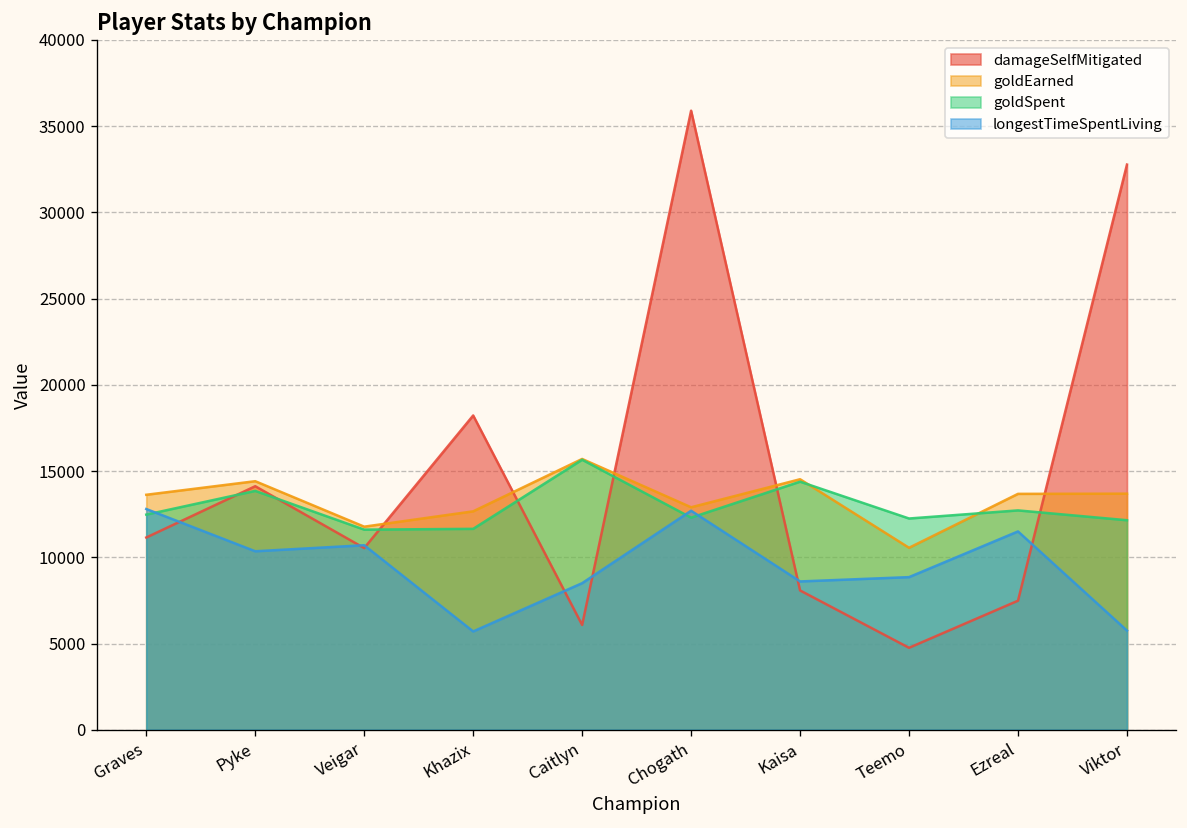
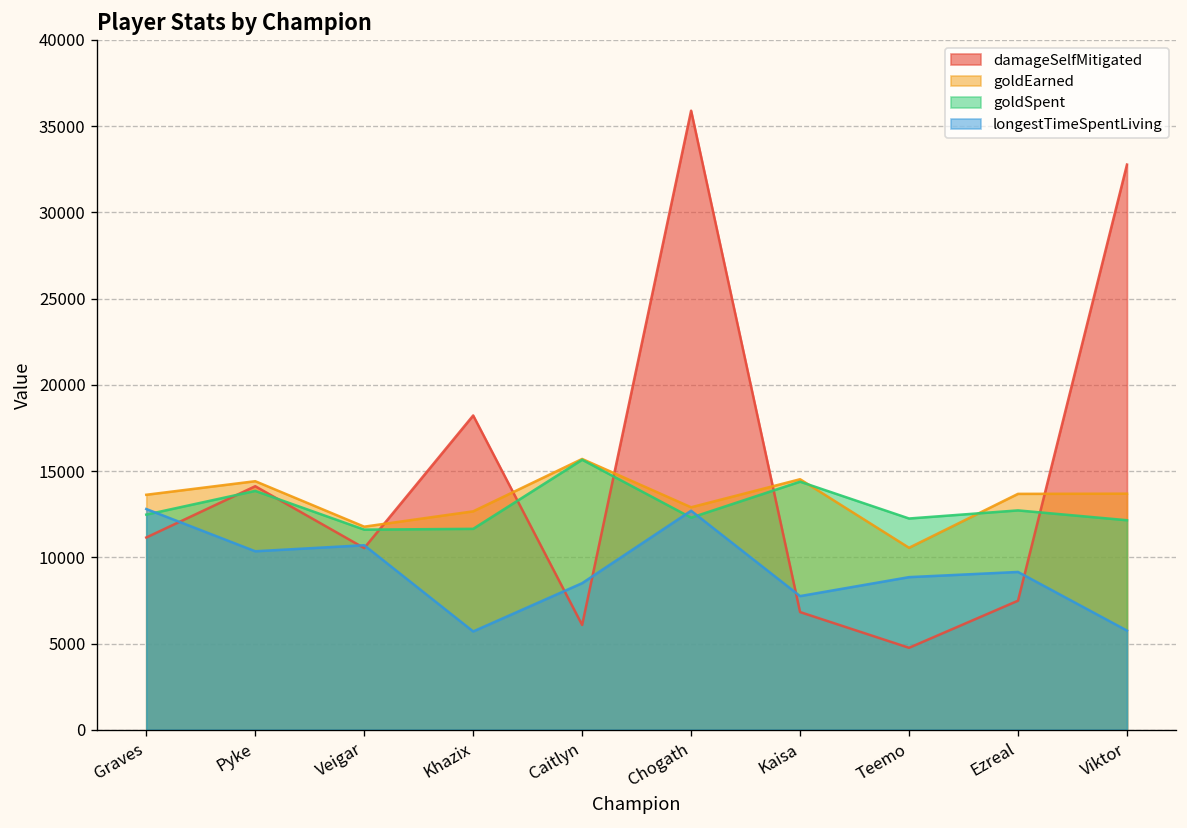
  {
    "damageSelfMitigated": {
      "Graves": 11100,
      "Pyke": 14100,
      "Khazix": 18200,
      "Caitlyn": 6100,
      "Chogath": 35900,
-     "Kaisa": 8100,
+     "Kaisa": 6800,
      "Teemo": 4800,
      "Ezreal": 7500,
      "Viktor": 32800
    },
    "goldEarned": {
      "Graves": 13600,
      "Pyke": 14400,
      "Khazix": 12700,
      "Chogath": 12900,
      "Teemo": 10600,
      "Ezreal": 13700,
      "Viktor": 13700
    },
    "goldSpent": {
      "Graves": 12500,
      "Pyke": 13900,
      "Khazix": 11700,
      "Chogath": 12300,
      "Teemo": 12300,
      "Ezreal": 12700,
      "Viktor": 12200
    },
    "longestTimeSpentLiving": {
      "Graves": 12800,
      "Pyke": 10400,
      "Khazix": 5700,
      "Caitlyn": 8500,
      "Chogath": 12700,
-     "Kaisa": 8600,
+     "Kaisa": 7800,
      "Teemo": 8900,
-     "Ezreal": 11500,
+     "Ezreal": 9200,
      "Viktor": 5800
    }
  }
